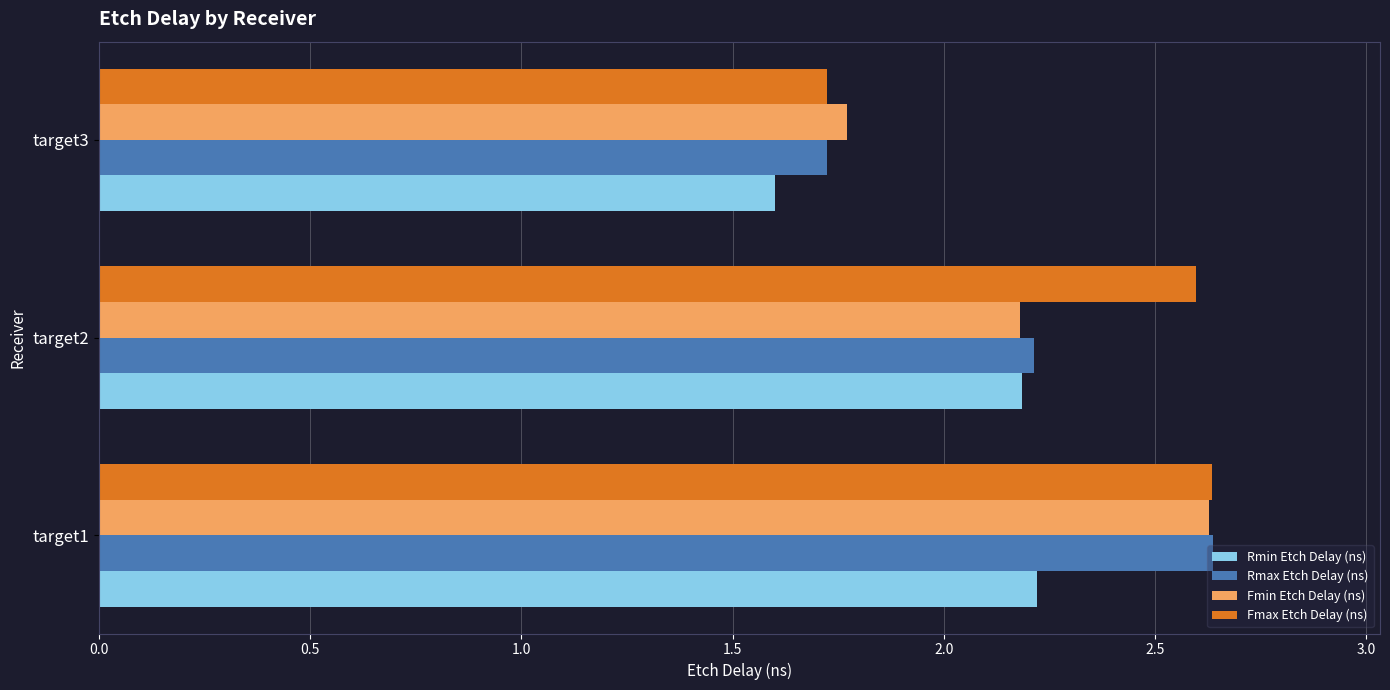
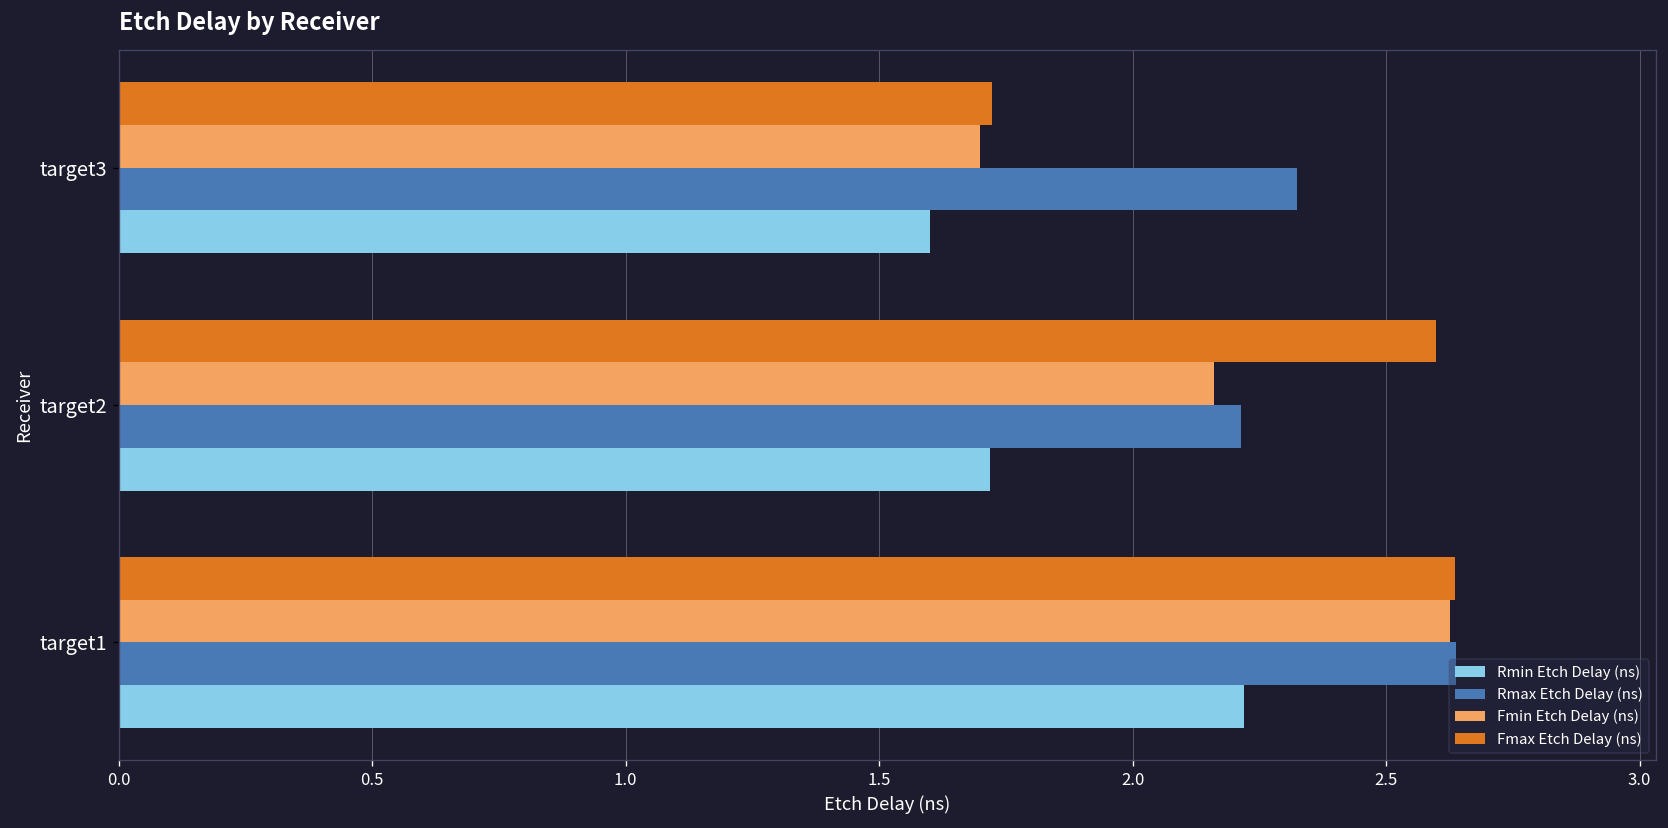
  {
    "Rmin Etch Delay (ns)": {
      "target3": 1.60,
-     "target2": 2.18,
+     "target2": 1.72,
      "target1": 2.22
    },
    "Rmax Etch Delay (ns)": {
-     "target3": 1.72,
+     "target3": 2.33,
      "target2": 2.21
    },
    "Fmin Etch Delay (ns)": {
-     "target3": 1.77,
-     "target2": 2.18,
+     "target3": 1.70,
+     "target2": 2.16,
      "target1": 2.63
    },
    "Fmax Etch Delay (ns)": {
      "target3": 1.72,
      "target2": 2.60,
      "target1": 2.64
    }
  }
